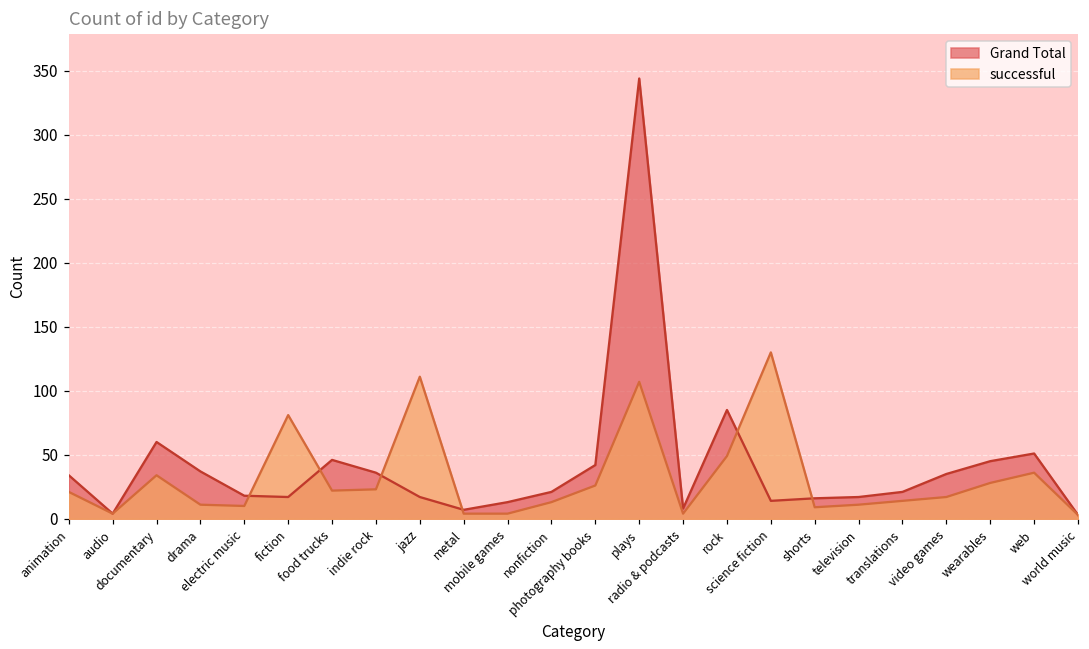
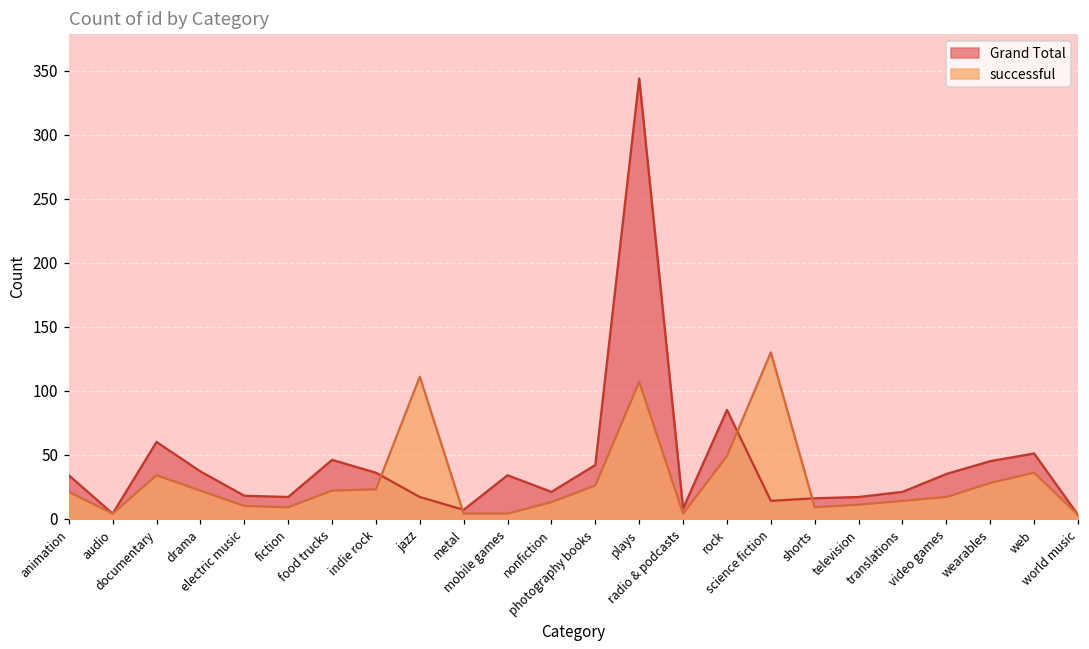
  {
    "Grand Total": {
      "animation": 34,
      "documentary": 60,
      "drama": 37,
      "electric music": 18,
      "fiction": 17,
      "food trucks": 46,
      "indie rock": 36,
      "jazz": 17,
      "metal": 7,
-     "mobile games": 13,
+     "mobile games": 34,
      "nonfiction": 21,
      "photography books": 42,
      "plays": 344,
      "radio & podcasts": 8,
      "rock": 85,
      "science fiction": 14,
      "shorts": 16,
      "television": 17,
      "translations": 21,
      "video games": 35,
      "wearables": 45,
      "web": 51
    },
    "successful": {
      "animation": 21,
      "documentary": 34,
-     "drama": 11,
+     "drama": 22,
      "electric music": 10,
-     "fiction": 81,
+     "fiction": 9,
      "food trucks": 22,
      "indie rock": 23,
      "jazz": 111,
      "metal": 4,
      "mobile games": 4,
      "nonfiction": 13,
      "photography books": 26,
      "plays": 107,
      "radio & podcasts": 4,
      "rock": 49,
      "science fiction": 130,
      "shorts": 9,
      "television": 11,
      "translations": 14,
      "video games": 17,
      "wearables": 28,
      "web": 36
    }
  }
